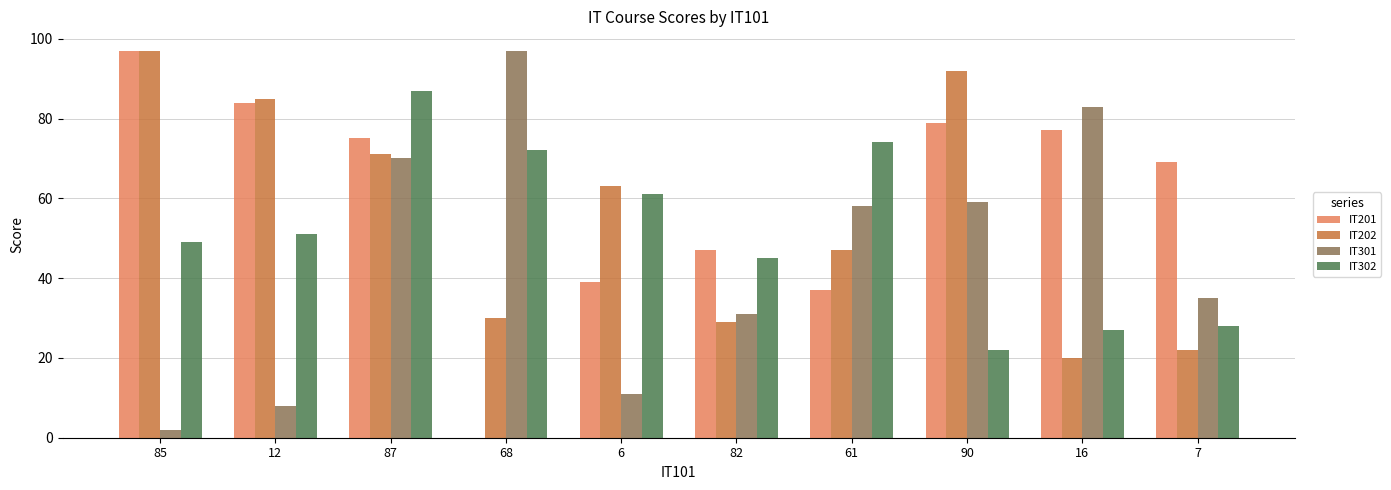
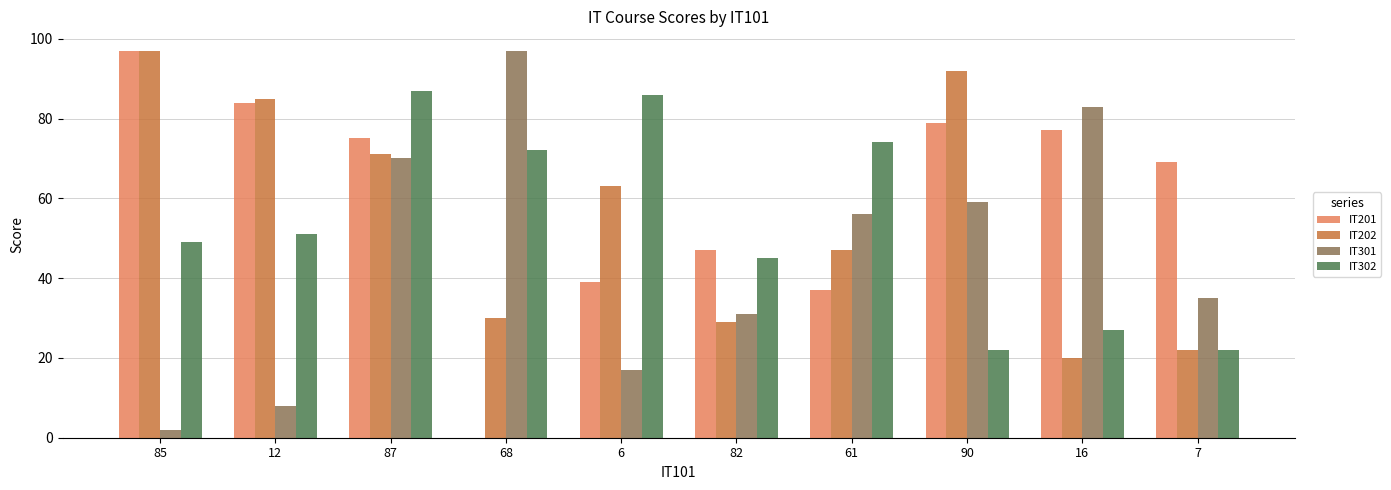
  {
    "IT301": {
      "85": 2,
      "12": 8,
      "87": 70,
      "68": 97,
-     "6": 11,
+     "6": 17,
      "82": 31,
-     "61": 58,
+     "61": 56,
      "90": 59,
      "16": 83,
      "7": 35
    },
    "IT302": {
      "85": 49,
      "12": 51,
      "87": 87,
      "68": 72,
-     "6": 61,
+     "6": 86,
      "82": 45,
      "61": 74,
      "90": 22,
      "16": 27,
-     "7": 28
+     "7": 22
    }
  }
